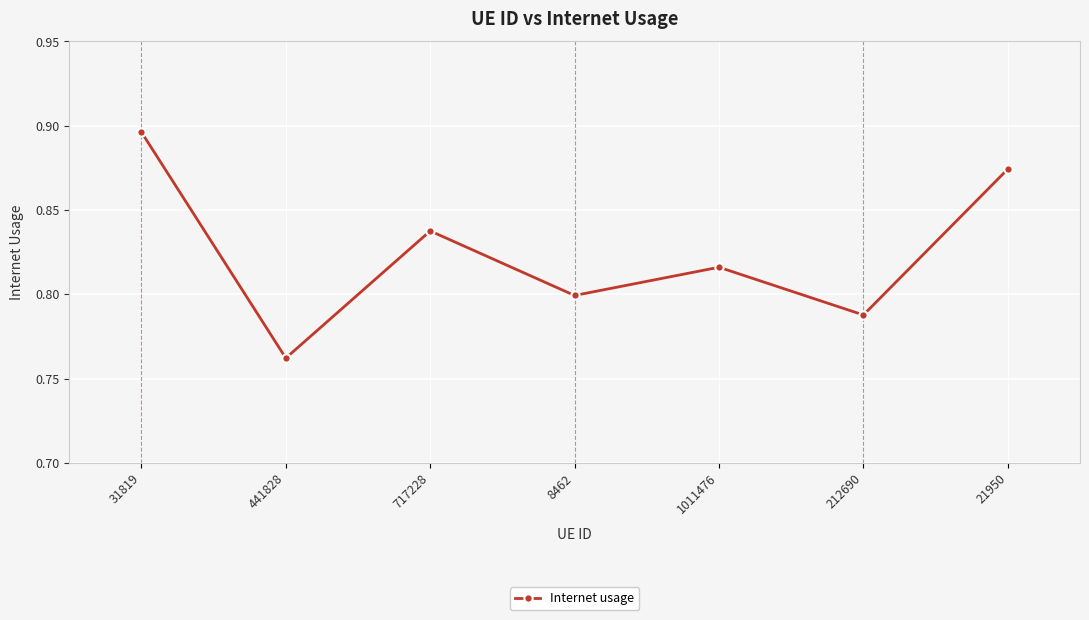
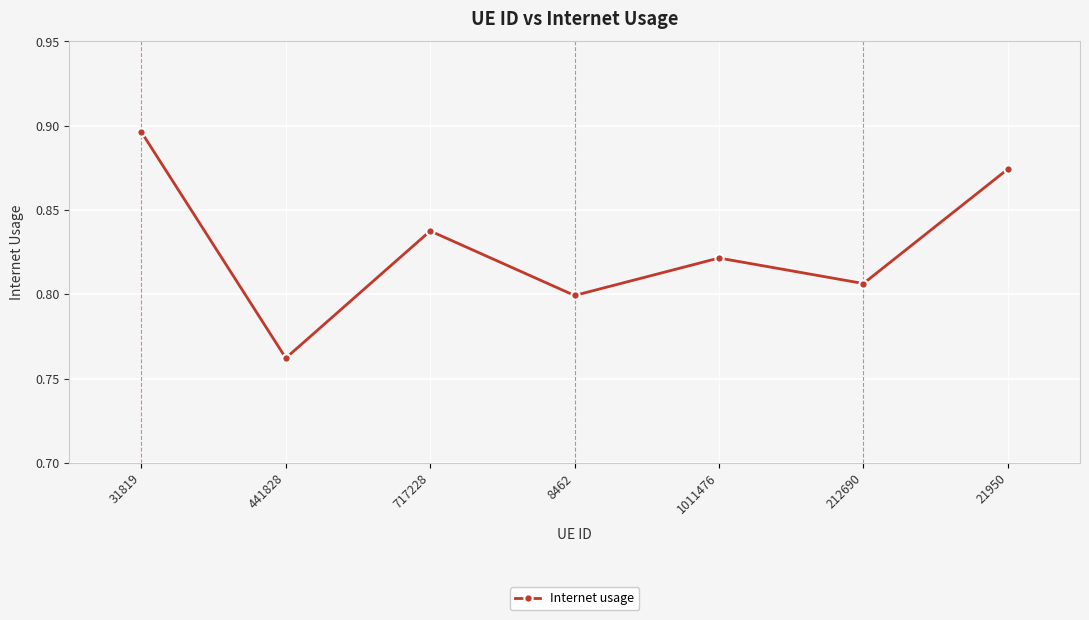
  {
    "31819": 0.896,
    "441828": 0.762,
    "717228": 0.838,
    "8462": 0.799,
-   "1011476": 0.816,
-   "212690": 0.788,
+   "1011476": 0.821,
+   "212690": 0.806,
    "21950": 0.874
  }
